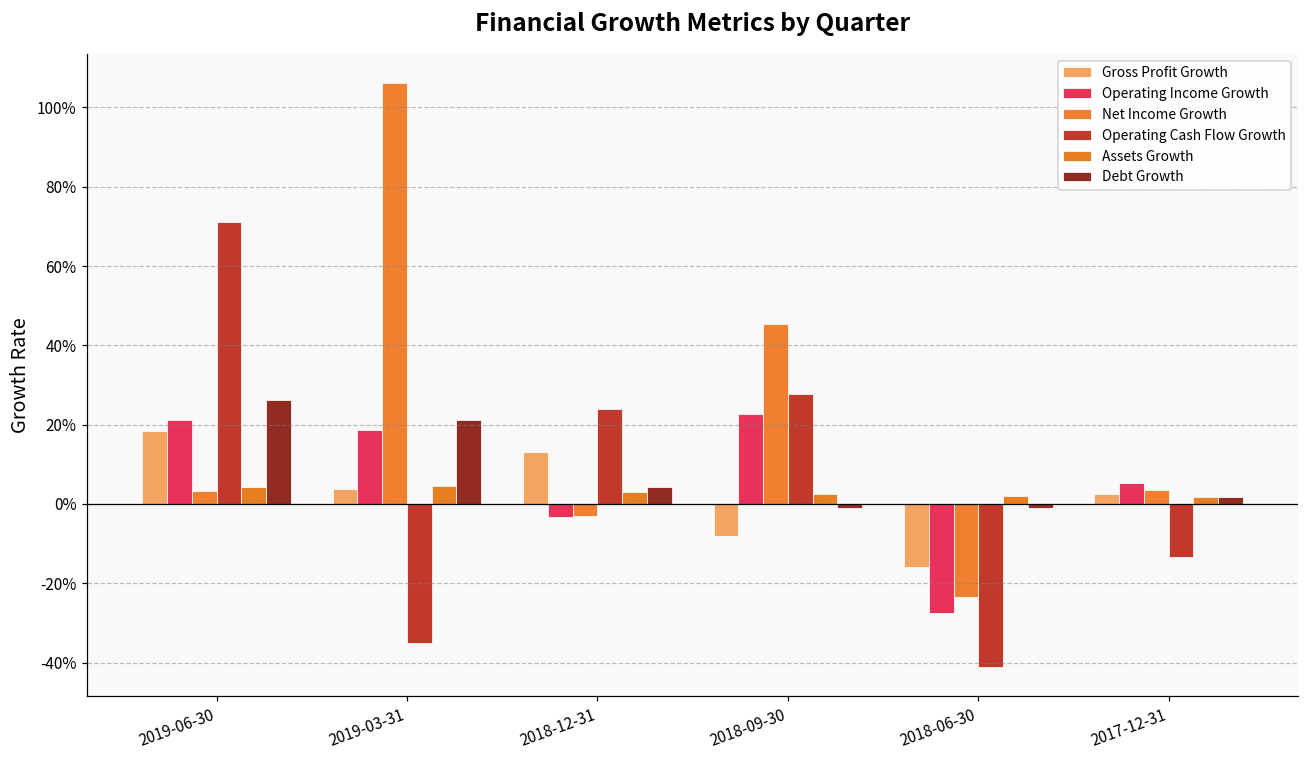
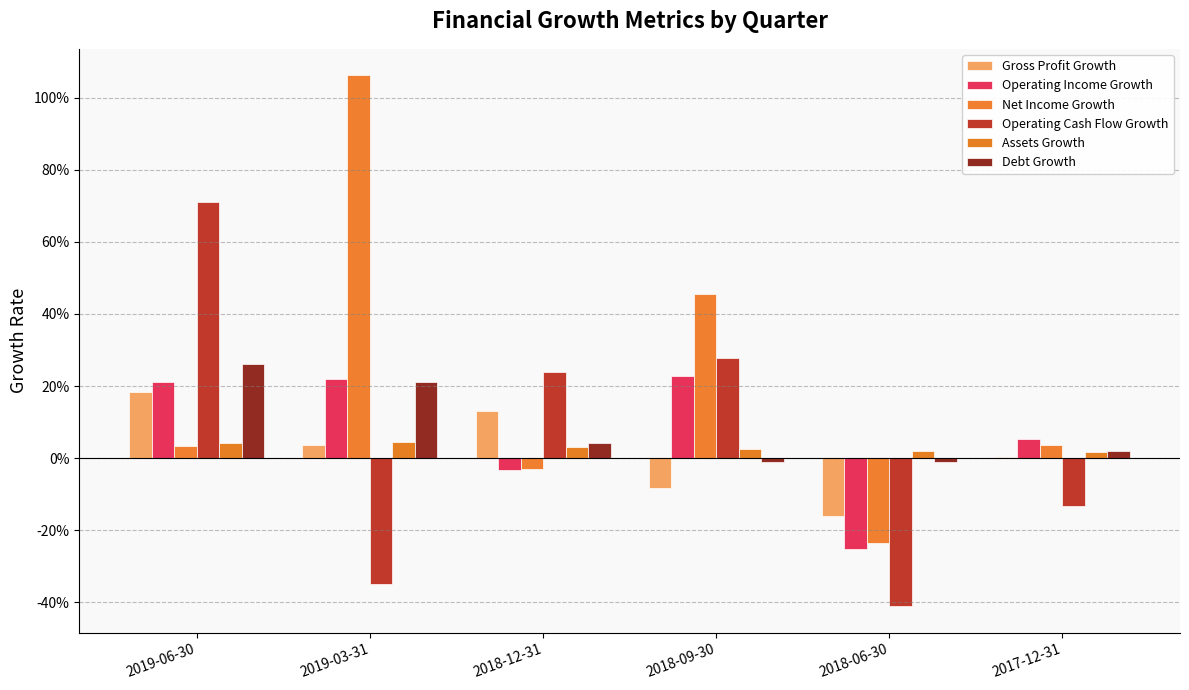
  {
    "Gross Profit Growth": {
      "2019-06-30": "18%",
      "2019-03-31": "4%",
      "2018-12-31": "13%",
      "2018-09-30": "-8%",
      "2018-06-30": "-16%",
-     "2017-12-31": "3%"
+     "2017-12-31": "0%"
    },
    "Operating Income Growth": {
      "2019-06-30": "21%",
-     "2019-03-31": "19%",
+     "2019-03-31": "22%",
      "2018-12-31": "-3%",
      "2018-09-30": "23%",
-     "2018-06-30": "-28%",
+     "2018-06-30": "-25%",
      "2017-12-31": "5%"
    }
  }
